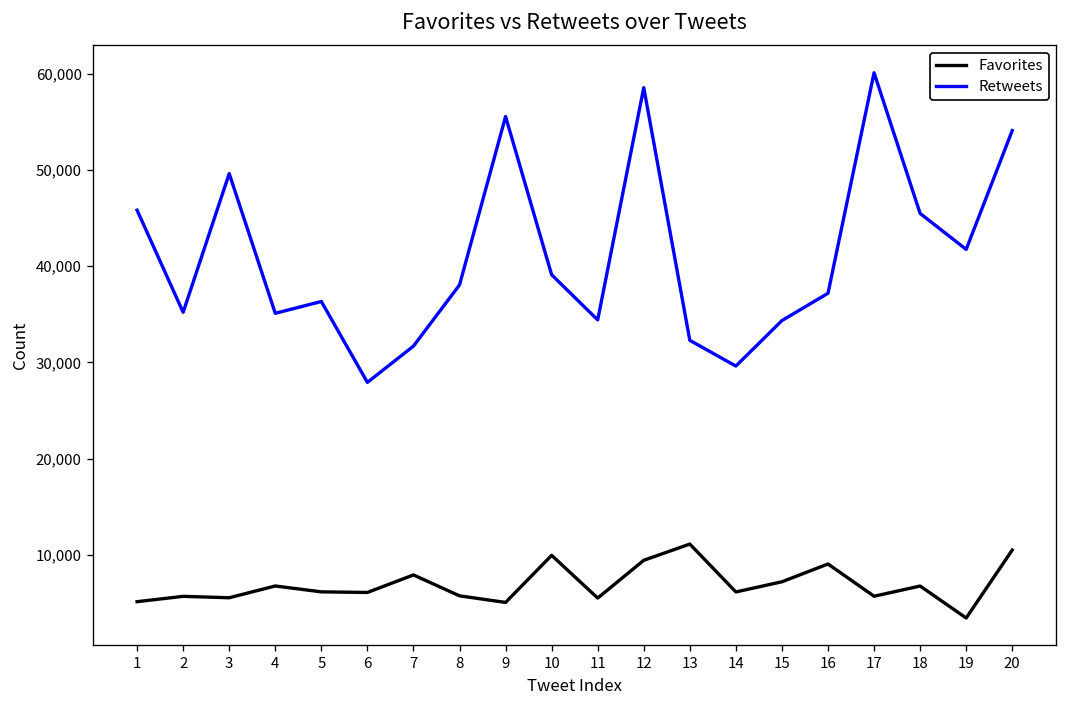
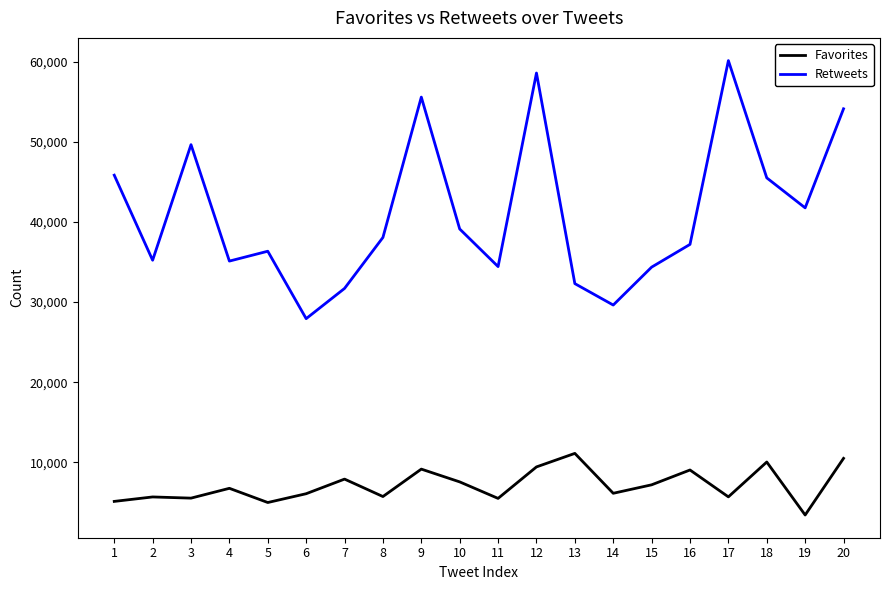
  {
    "Favorites": {
      "1": "5,000",
      "2": "6,000",
      "3": "6,000",
      "4": "7,000",
-     "5": "6,000",
+     "5": "5,000",
      "6": "6,000",
      "7": "8,000",
      "8": "6,000",
-     "9": "5,000",
-     "10": "10,000",
+     "9": "9,000",
+     "10": "8,000",
      "11": "6,000",
      "12": "9,000",
      "13": "11,000",
      "14": "6,000",
      "15": "7,000",
      "16": "9,000",
      "17": "6,000",
-     "18": "7,000",
+     "18": "10,000",
      "19": "3,000",
      "20": "10,000"
    },
    "Retweets": {
      "1": "46,000",
      "2": "35,000",
      "3": "50,000",
      "4": "35,000",
      "5": "36,000",
      "6": "28,000",
      "7": "32,000",
      "8": "38,000",
      "9": "56,000",
      "10": "39,000",
      "11": "34,000",
      "12": "59,000",
      "13": "32,000",
      "14": "30,000",
      "15": "34,000",
      "16": "37,000",
      "17": "60,000",
      "18": "45,000",
      "19": "42,000",
      "20": "54,000"
    }
  }
